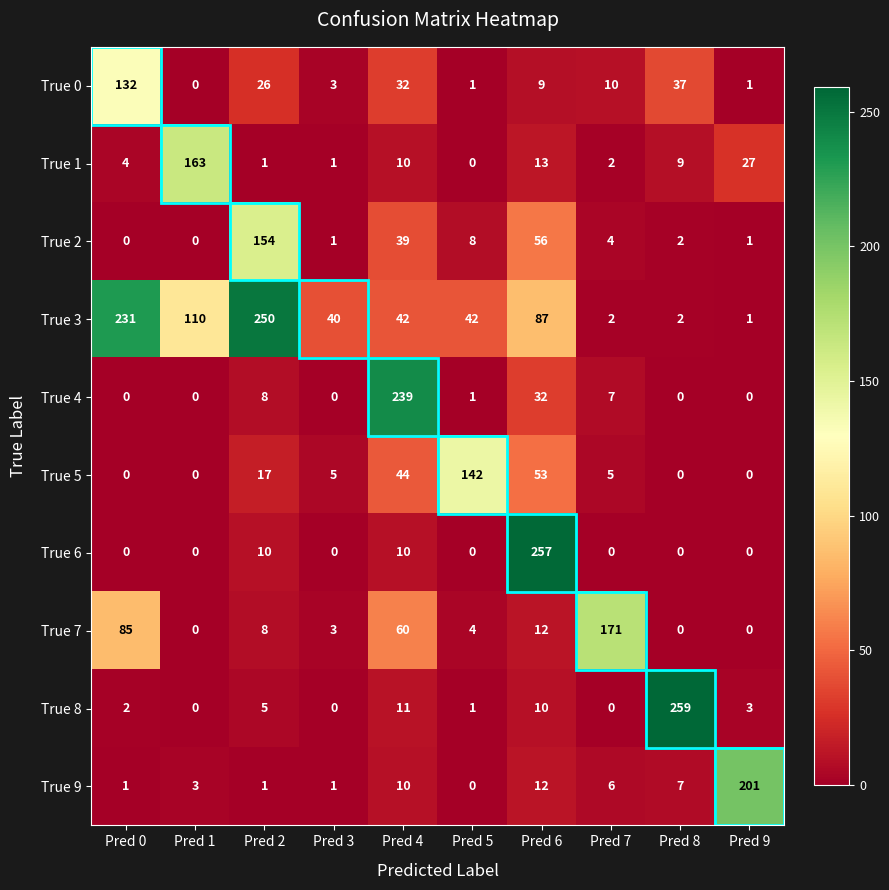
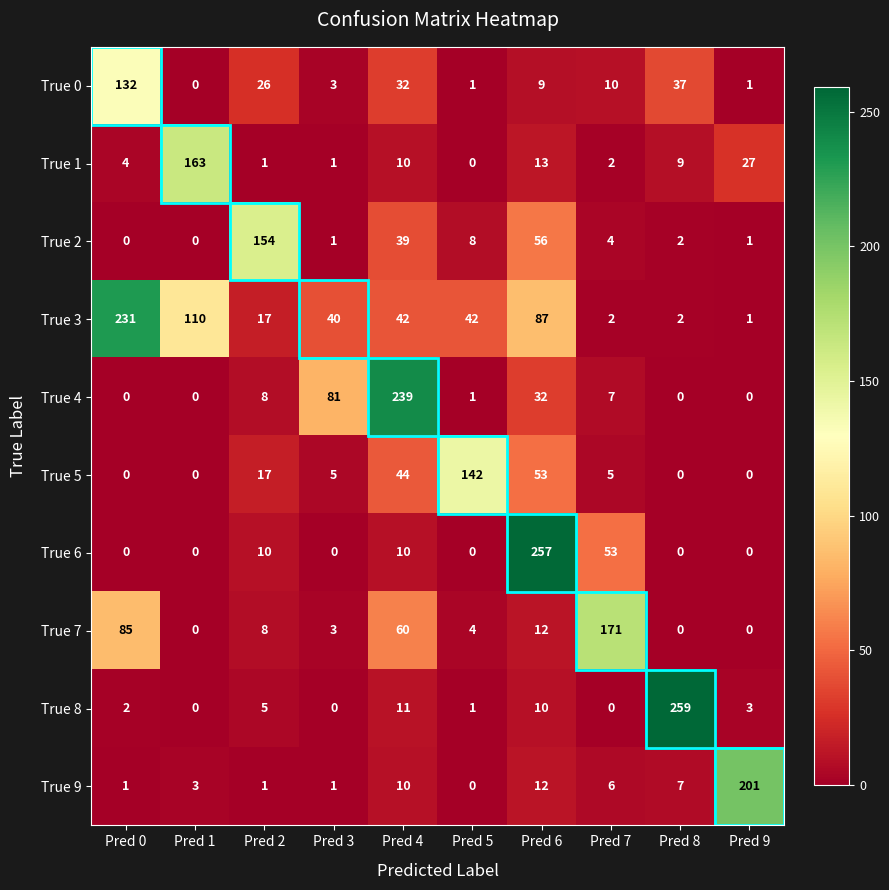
  {
    "True 0": {
      "Pred 0": 132,
      "Pred 1": 0,
      "Pred 2": 26,
      "Pred 3": 3,
      "Pred 4": 32,
      "Pred 5": 1,
      "Pred 6": 9,
      "Pred 7": 10,
      "Pred 8": 37,
      "Pred 9": 1
    },
    "True 1": {
      "Pred 0": 4,
      "Pred 1": 163,
      "Pred 2": 1,
      "Pred 3": 1,
      "Pred 4": 10,
      "Pred 5": 0,
      "Pred 6": 13,
      "Pred 7": 2,
      "Pred 8": 9,
      "Pred 9": 27
    },
    "True 2": {
      "Pred 0": 0,
      "Pred 1": 0,
      "Pred 2": 154,
      "Pred 3": 1,
      "Pred 4": 39,
      "Pred 5": 8,
      "Pred 6": 56,
      "Pred 7": 4,
      "Pred 8": 2,
      "Pred 9": 1
    },
    "True 3": {
      "Pred 0": 231,
      "Pred 1": 110,
-     "Pred 2": 250,
+     "Pred 2": 17,
      "Pred 3": 40,
      "Pred 4": 42,
      "Pred 5": 42,
      "Pred 6": 87,
      "Pred 7": 2,
      "Pred 8": 2,
      "Pred 9": 1
    },
    "True 4": {
      "Pred 0": 0,
      "Pred 1": 0,
      "Pred 2": 8,
-     "Pred 3": 0,
+     "Pred 3": 81,
      "Pred 4": 239,
      "Pred 5": 1,
      "Pred 6": 32,
      "Pred 7": 7,
      "Pred 8": 0,
      "Pred 9": 0
    },
    "True 5": {
      "Pred 0": 0,
      "Pred 1": 0,
      "Pred 2": 17,
      "Pred 3": 5,
      "Pred 4": 44,
      "Pred 5": 142,
      "Pred 6": 53,
      "Pred 7": 5,
      "Pred 8": 0,
      "Pred 9": 0
    },
    "True 6": {
      "Pred 0": 0,
      "Pred 1": 0,
      "Pred 2": 10,
      "Pred 3": 0,
      "Pred 4": 10,
      "Pred 5": 0,
      "Pred 6": 257,
-     "Pred 7": 0,
+     "Pred 7": 53,
      "Pred 8": 0,
      "Pred 9": 0
    },
    "True 7": {
      "Pred 0": 85,
      "Pred 1": 0,
      "Pred 2": 8,
      "Pred 3": 3,
      "Pred 4": 60,
      "Pred 5": 4,
      "Pred 6": 12,
      "Pred 7": 171,
      "Pred 8": 0,
      "Pred 9": 0
    },
    "True 8": {
      "Pred 0": 2,
      "Pred 1": 0,
      "Pred 2": 5,
      "Pred 3": 0,
      "Pred 4": 11,
      "Pred 5": 1,
      "Pred 6": 10,
      "Pred 7": 0,
      "Pred 8": 259,
      "Pred 9": 3
    },
    "True 9": {
      "Pred 0": 1,
      "Pred 1": 3,
      "Pred 2": 1,
      "Pred 3": 1,
      "Pred 4": 10,
      "Pred 5": 0,
      "Pred 6": 12,
      "Pred 7": 6,
      "Pred 8": 7,
      "Pred 9": 201
    }
  }
